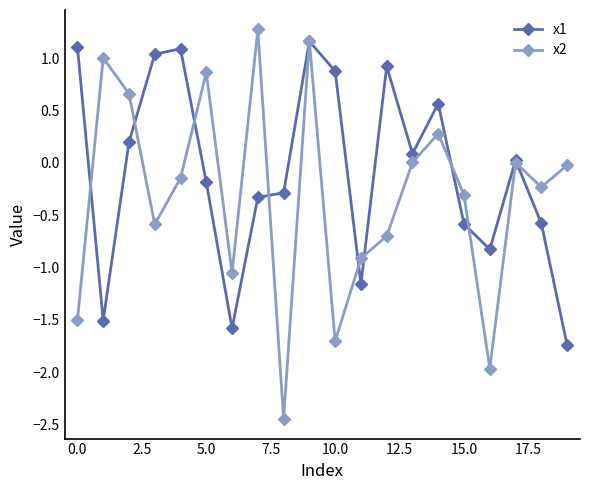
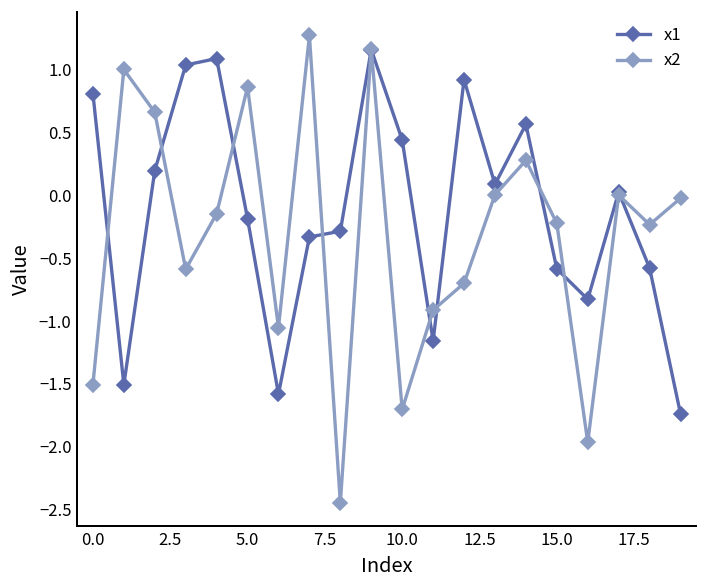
  {
    "x1": {
-     "0.0": 1.11,
+     "0.0": 0.81,
      "5.0": -0.18,
-     "10.0": 0.88,
+     "10.0": 0.44,
      "15.0": -0.58
    },
    "x2": {
      "0.0": -1.50,
      "5.0": 0.86,
      "10.0": -1.70,
-     "15.0": -0.31
+     "15.0": -0.22
    }
  }
